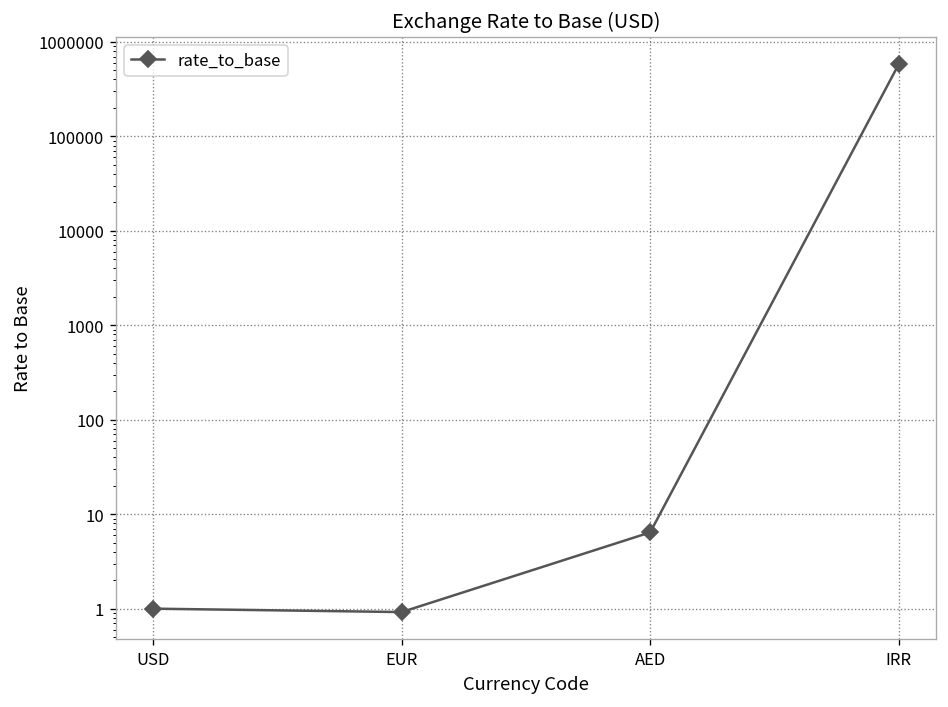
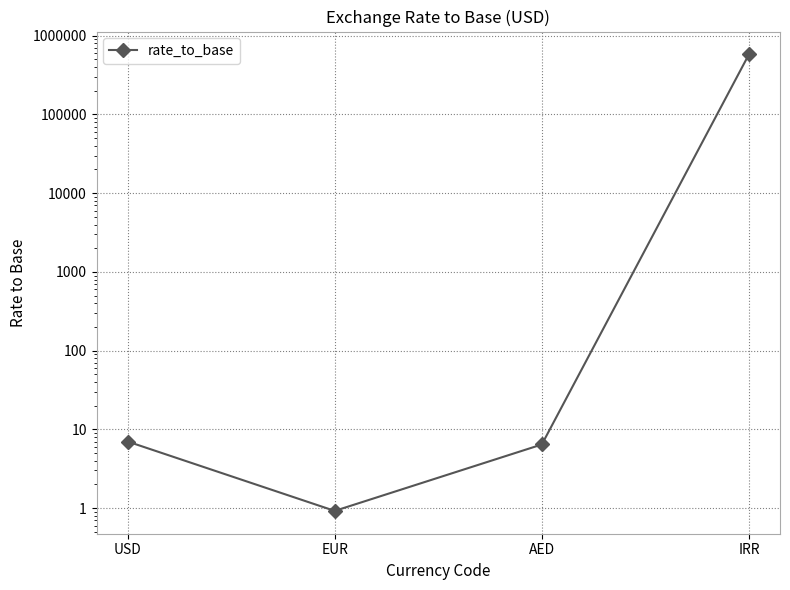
  {
-   "USD": 1,
+   "USD": 7,
    "EUR": 0.9,
    "AED": 6,
    "IRR": 600000
  }
